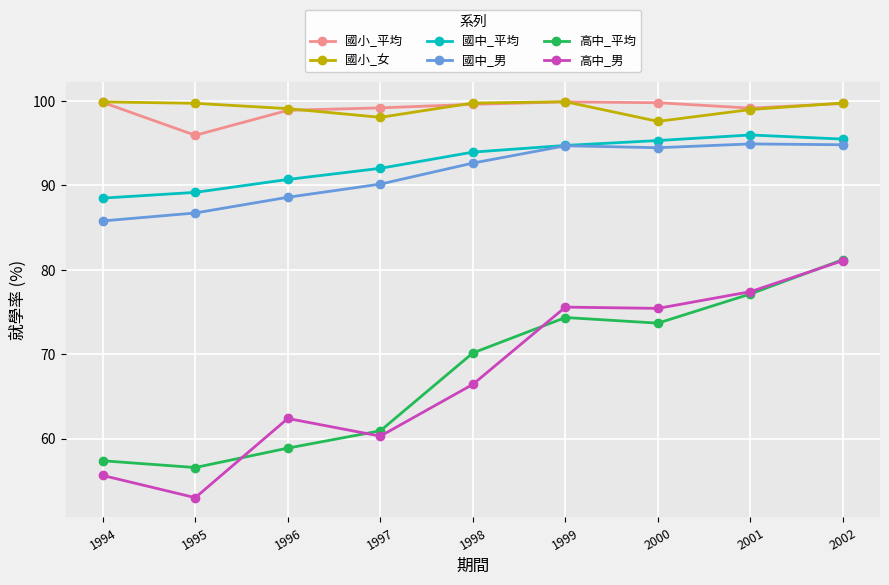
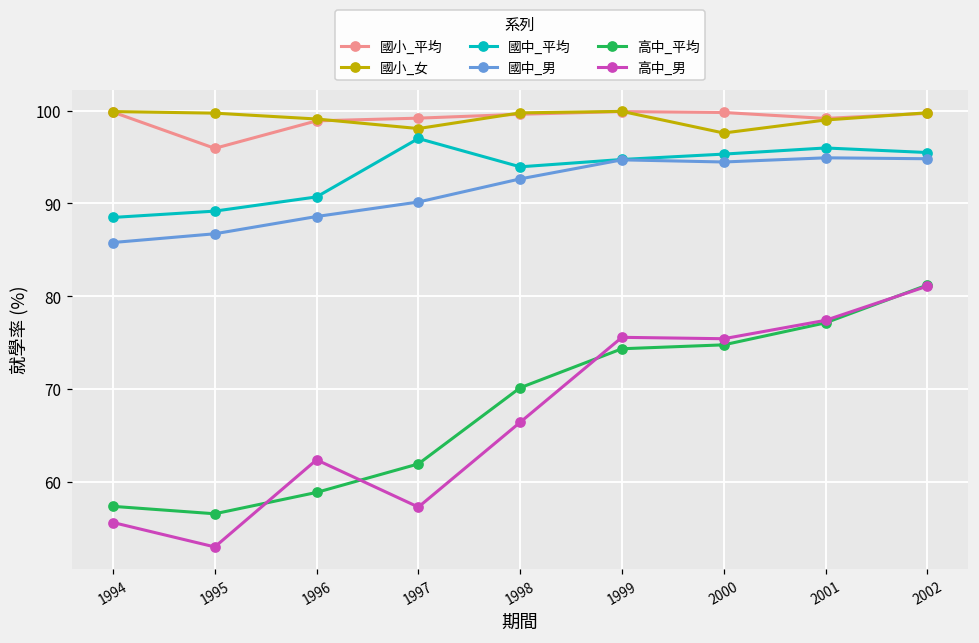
  {
    "國小_平均": {
      "1995": 96,
      "1997": 99,
      "2000": 100
    },
    "國小_女": {
      "1995": 100,
      "1997": 98,
      "2000": 98
    },
    "國中_平均": {
      "1994": 88,
      "1995": 89,
      "1996": 91,
-     "1997": 92,
+     "1997": 97,
      "1998": 94,
      "2000": 95,
      "2001": 96,
      "2002": 95
    },
    "國中_男": {
      "1994": 86,
      "1995": 87,
      "1996": 89,
      "1997": 90,
      "1998": 93,
      "2000": 94,
      "2001": 95,
      "2002": 95
    },
    "高中_平均": {
      "1994": 57,
      "1995": 57,
      "1996": 59,
-     "1997": 61,
+     "1997": 62,
      "1998": 70,
      "1999": 74,
-     "2000": 74
+     "2000": 75
    },
    "高中_男": {
      "1994": 56,
      "1995": 53,
      "1996": 62,
-     "1997": 60,
+     "1997": 57,
      "1998": 66,
      "1999": 76,
      "2000": 75
    }
  }
